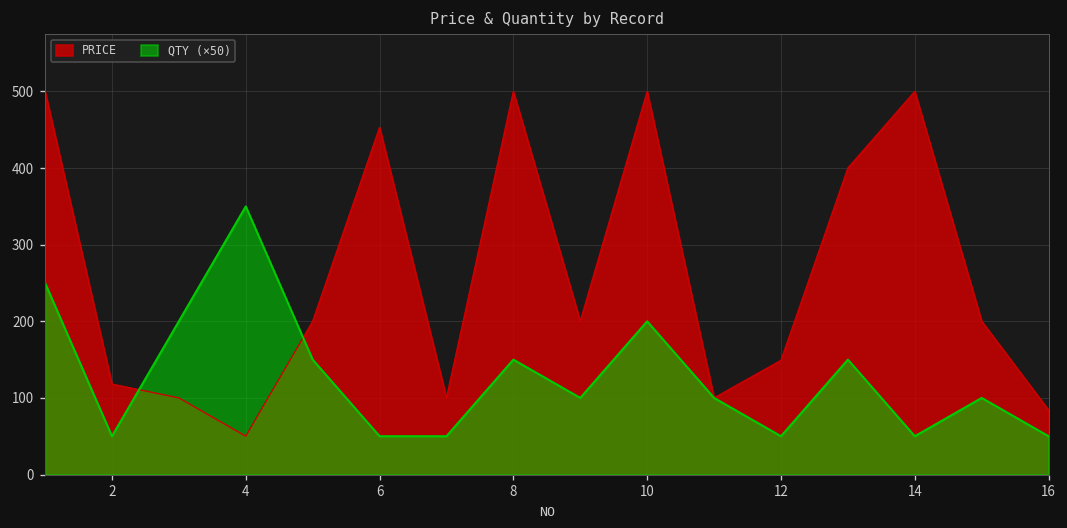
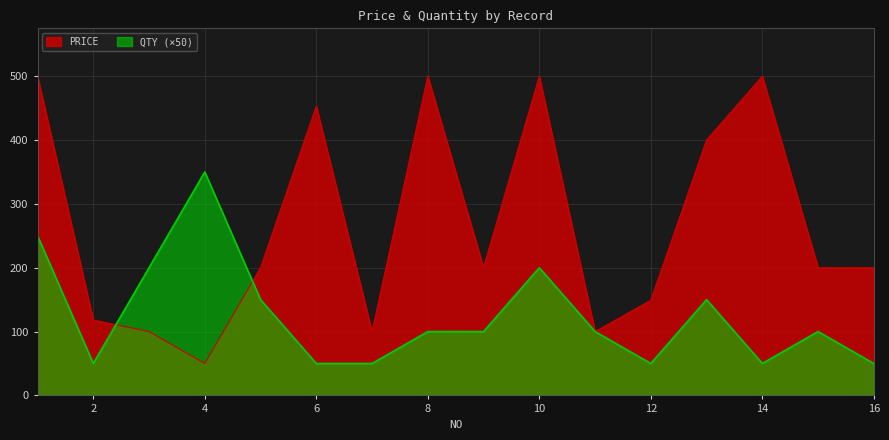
  {
    "PRICE": {
      "2": 120,
      "4": 50,
      "6": 450,
      "8": 500,
      "10": 500,
      "12": 150,
      "14": 500,
-     "16": 80
+     "16": 200
    },
    "QTY (×50)": {
      "2": 50,
      "4": 350,
      "6": 50,
-     "8": 150,
+     "8": 100,
      "10": 200,
      "12": 50,
      "14": 50,
      "16": 50
    }
  }
